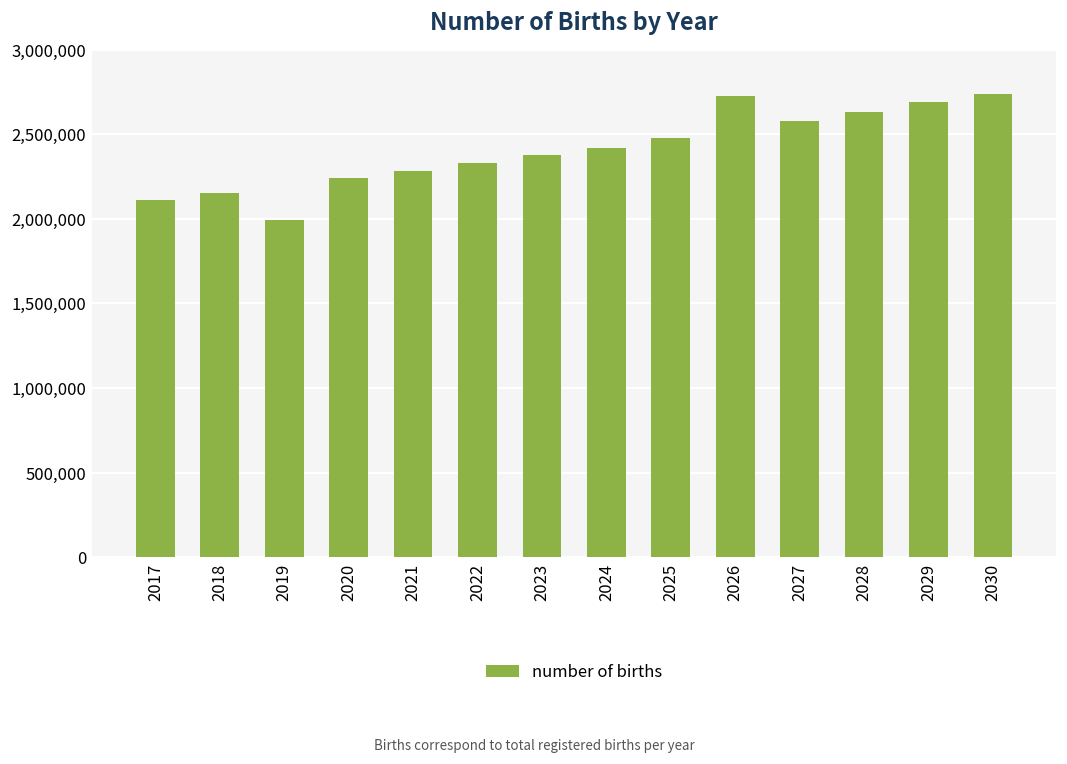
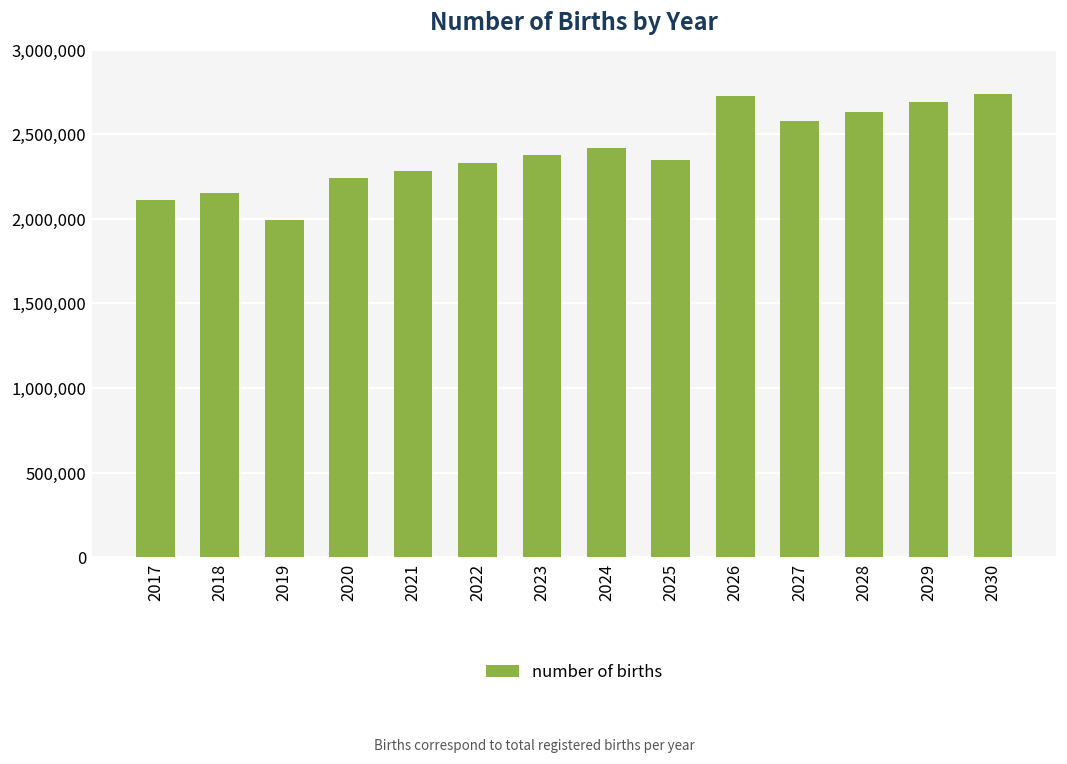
  {
    "2017": "2,110,000",
    "2018": "2,150,000",
    "2019": "1,990,000",
    "2020": "2,240,000",
    "2021": "2,280,000",
    "2022": "2,330,000",
    "2023": "2,380,000",
    "2024": "2,420,000",
-   "2025": "2,480,000",
+   "2025": "2,350,000",
    "2026": "2,730,000",
    "2027": "2,580,000",
    "2028": "2,630,000",
    "2029": "2,690,000",
    "2030": "2,740,000"
  }
